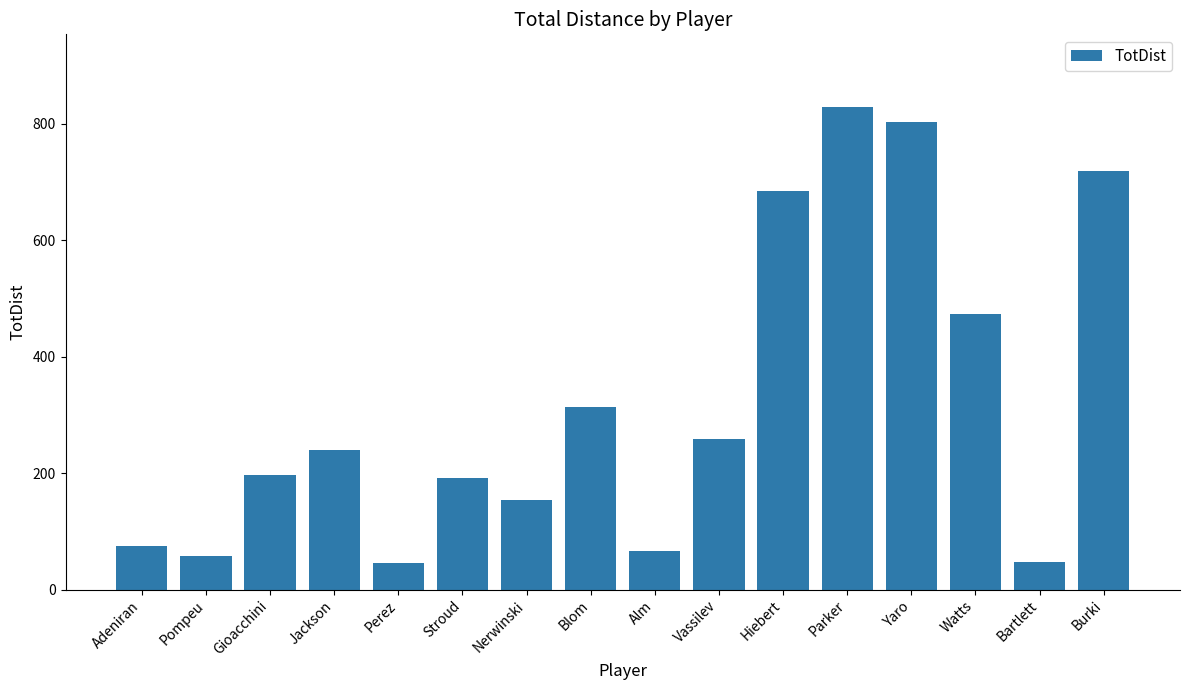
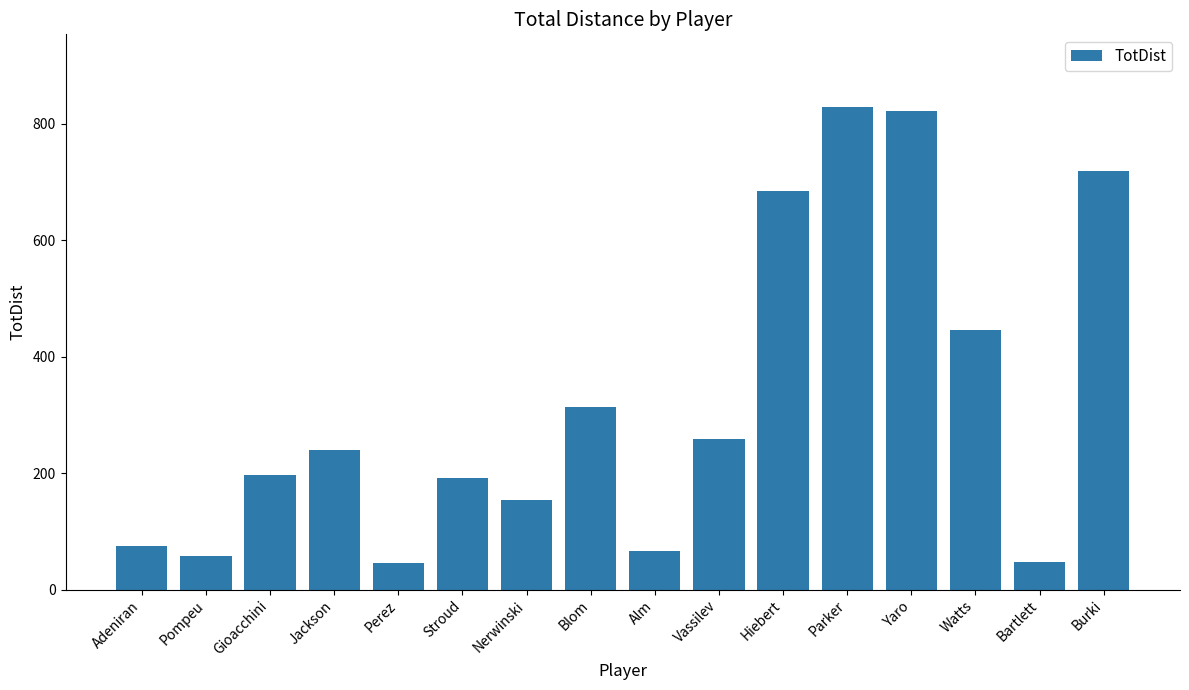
  {
    "Adeniran": 70,
    "Pompeu": 60,
    "Gioacchini": 200,
    "Jackson": 240,
    "Perez": 50,
    "Stroud": 190,
    "Nerwinski": 150,
    "Blom": 310,
    "Alm": 70,
    "Vassilev": 260,
    "Hiebert": 690,
    "Parker": 830,
-   "Yaro": 800,
-   "Watts": 470,
+   "Yaro": 820,
+   "Watts": 450,
    "Bartlett": 50,
    "Burki": 720
  }
